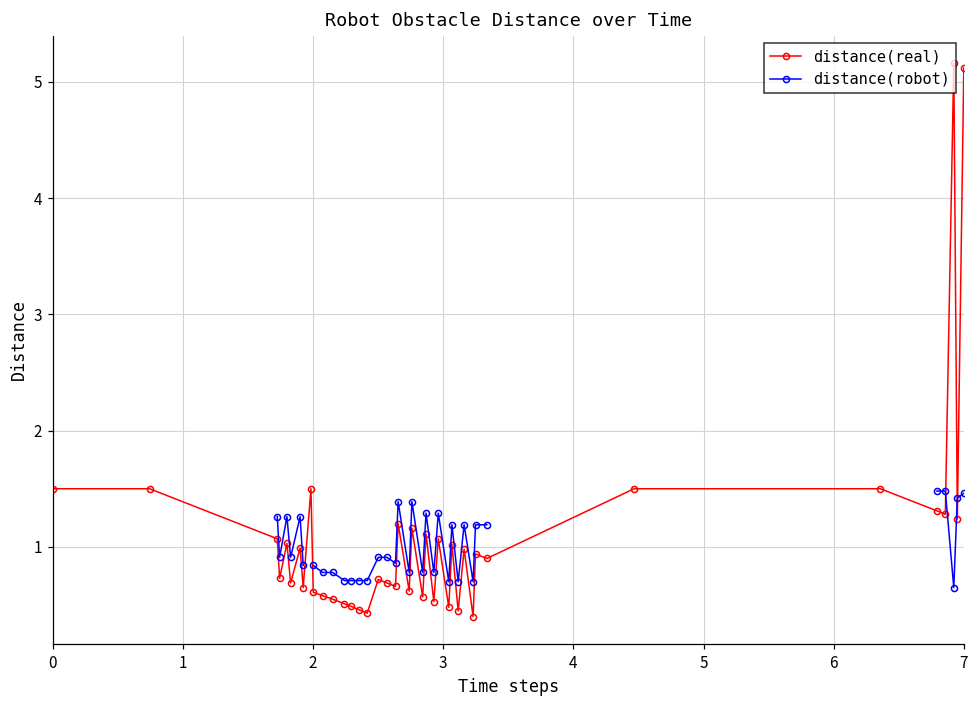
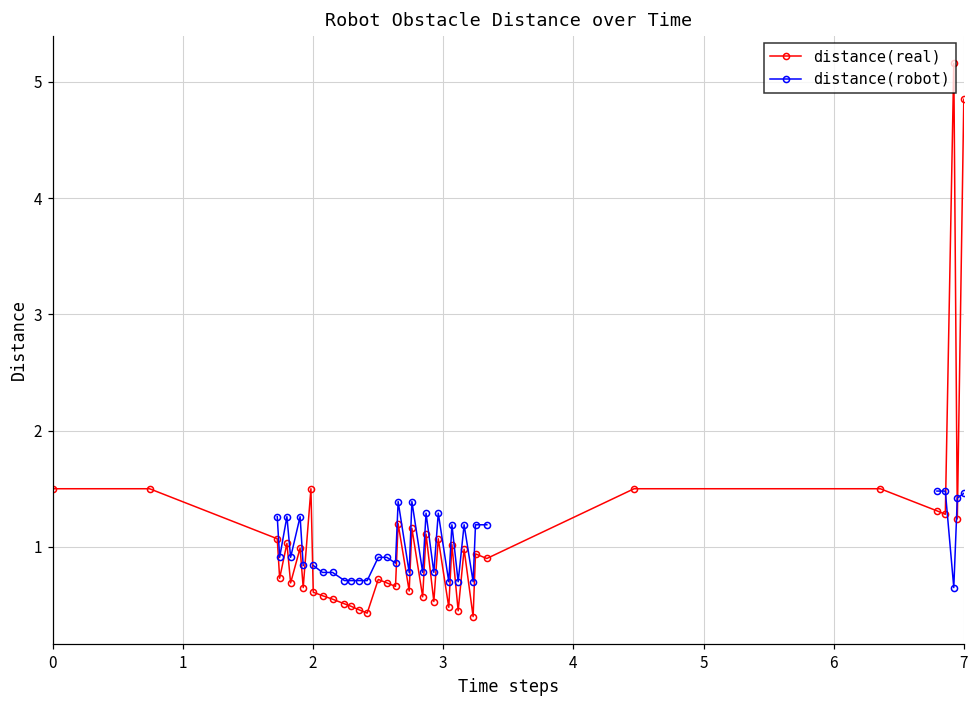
  {
    "distance(real)": {
      "0": 1.50,
-     "7": 5.12
+     "7": 4.85
    },
    "distance(robot)": {
      "7": 1.46
    }
  }
